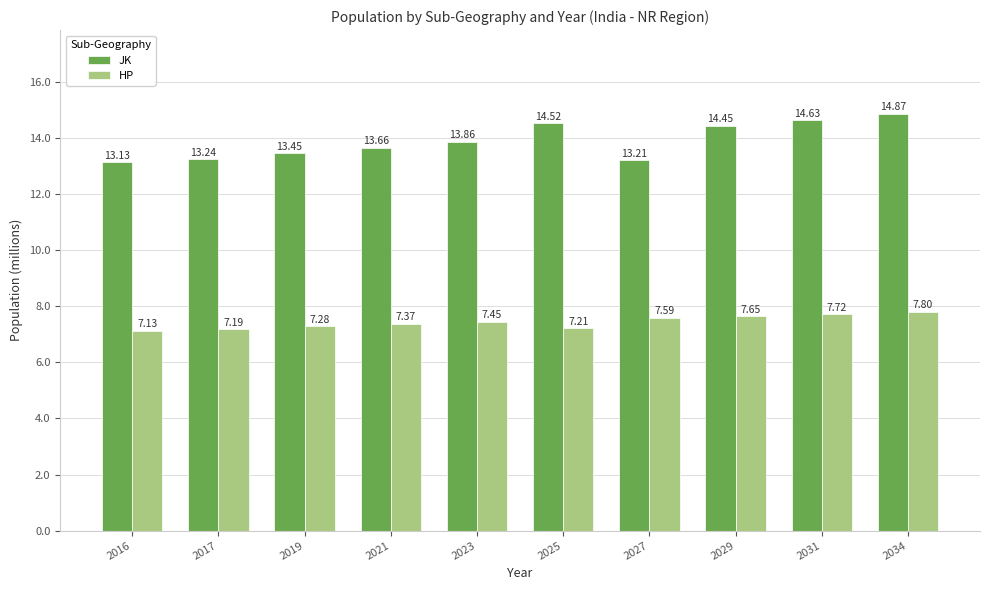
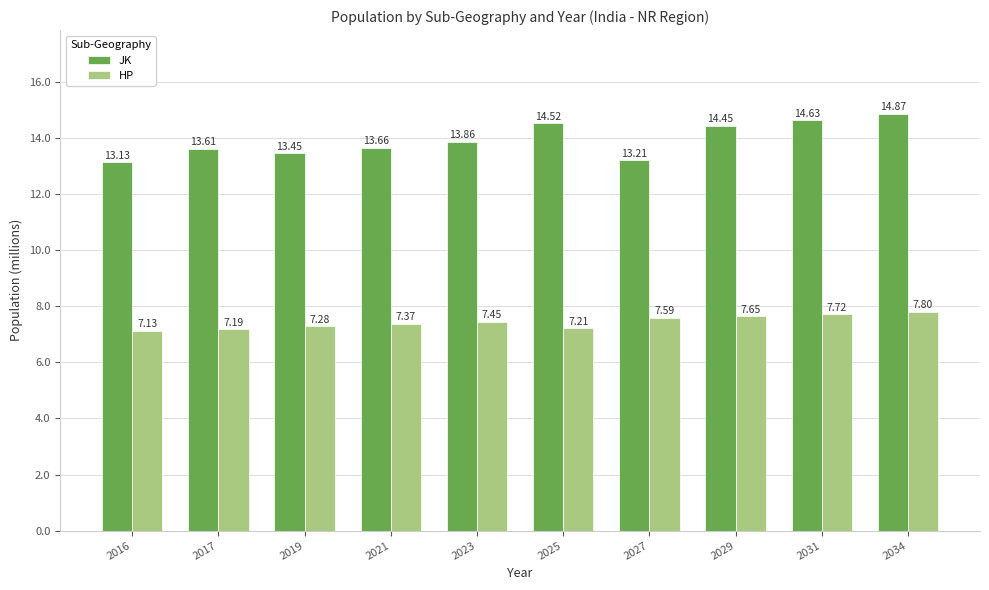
  {
    "JK": {
      "2016": 13.13,
-     "2017": 13.24,
+     "2017": 13.61,
      "2019": 13.45,
      "2021": 13.66,
      "2023": 13.86,
      "2025": 14.52,
      "2027": 13.21,
      "2029": 14.45,
      "2031": 14.63,
      "2034": 14.87
    },
    "HP": {
      "2016": 7.13,
      "2017": 7.19,
      "2019": 7.28,
      "2021": 7.37,
      "2023": 7.45,
      "2025": 7.21,
      "2027": 7.59,
      "2029": 7.65,
      "2031": 7.72,
      "2034": 7.80
    }
  }
